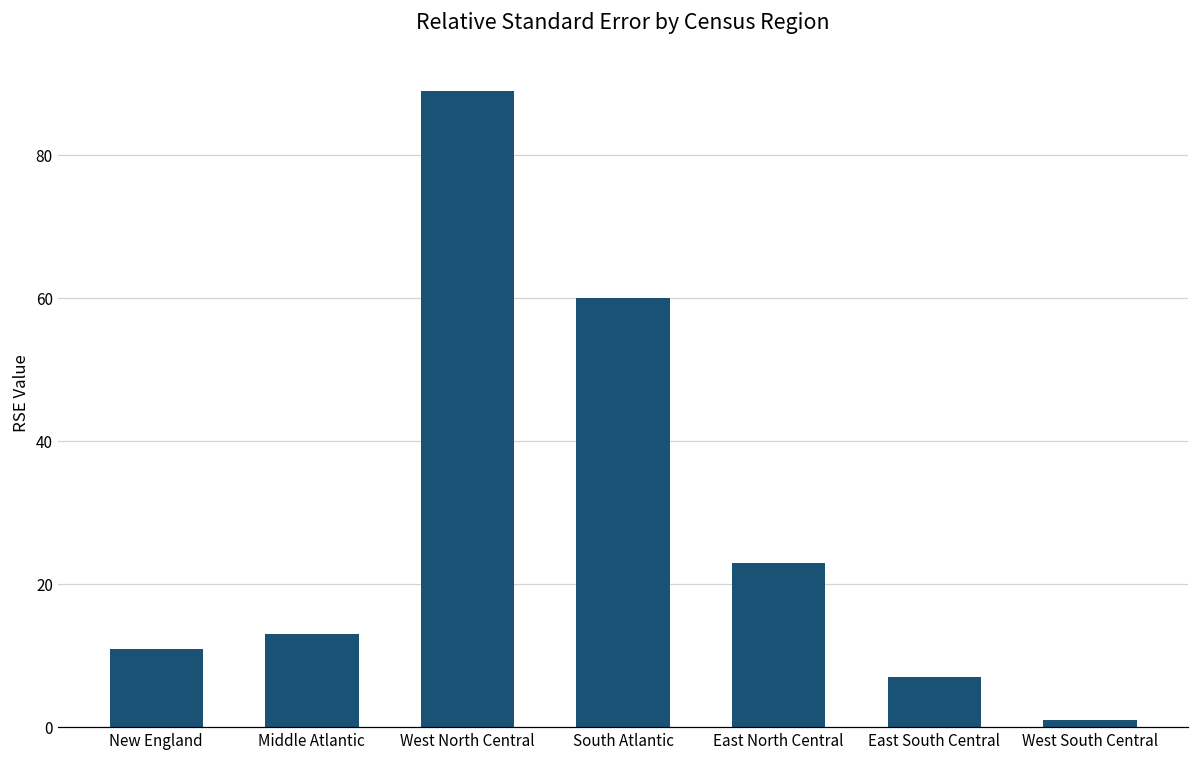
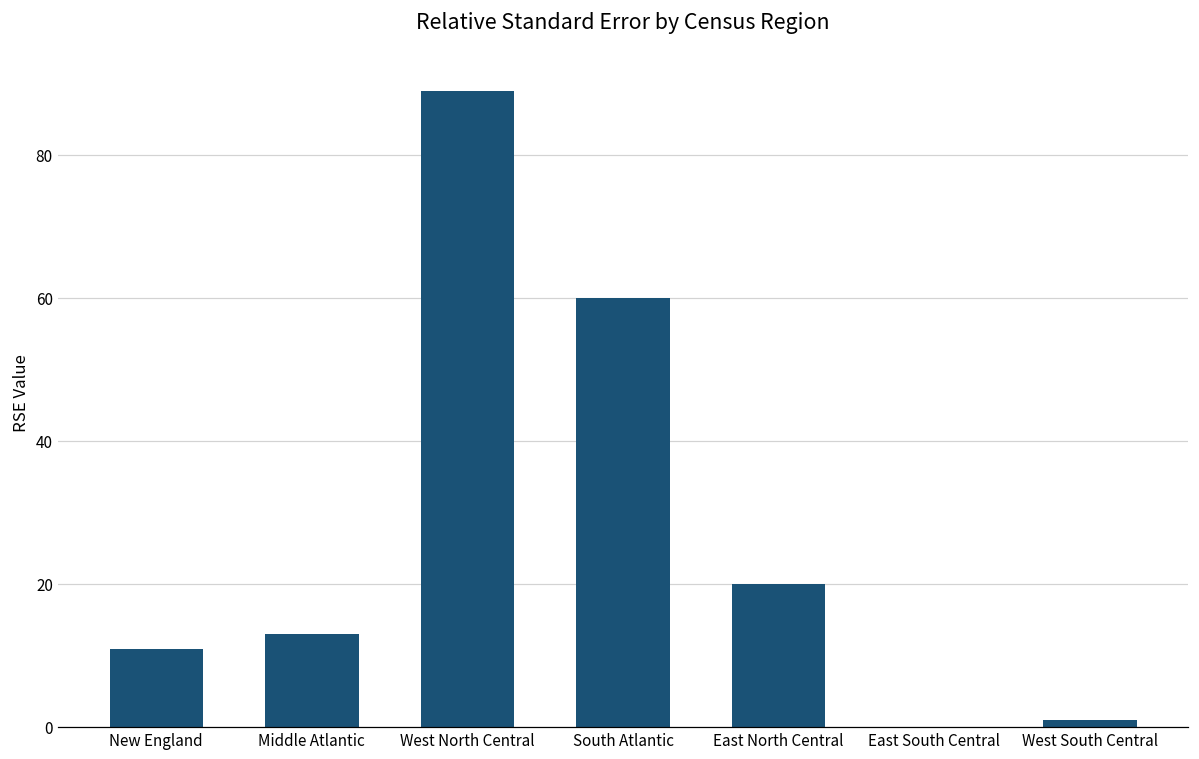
  {
    "New England": 11,
    "Middle Atlantic": 13,
    "West North Central": 89,
    "South Atlantic": 60,
-   "East North Central": 23,
-   "East South Central": 7,
+   "East North Central": 20,
+   "East South Central": 0,
    "West South Central": 1
  }
